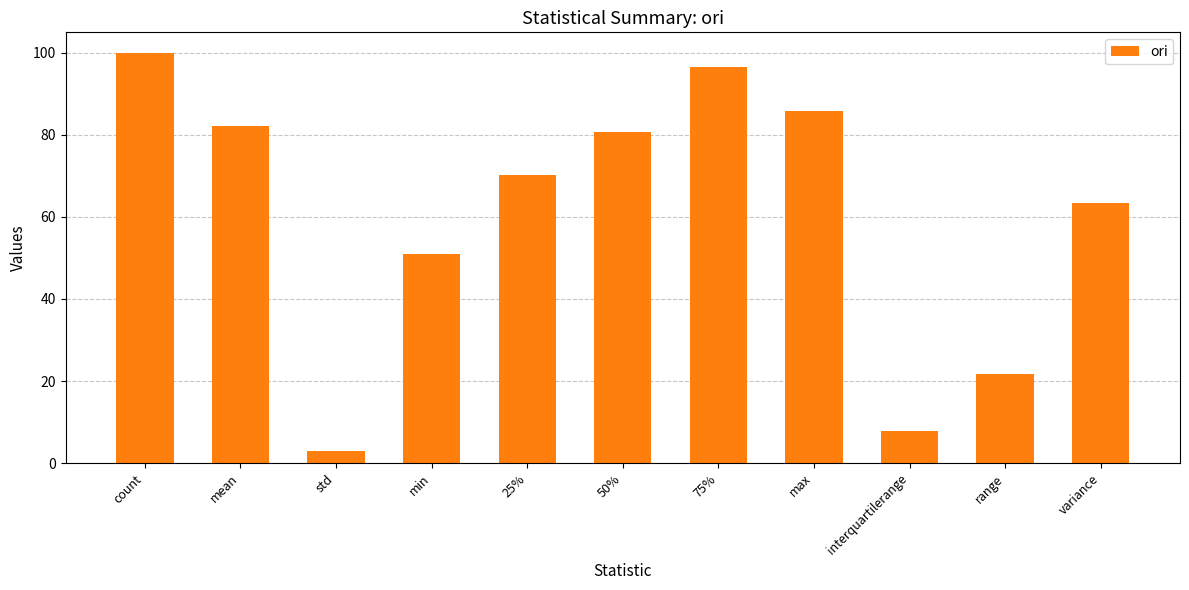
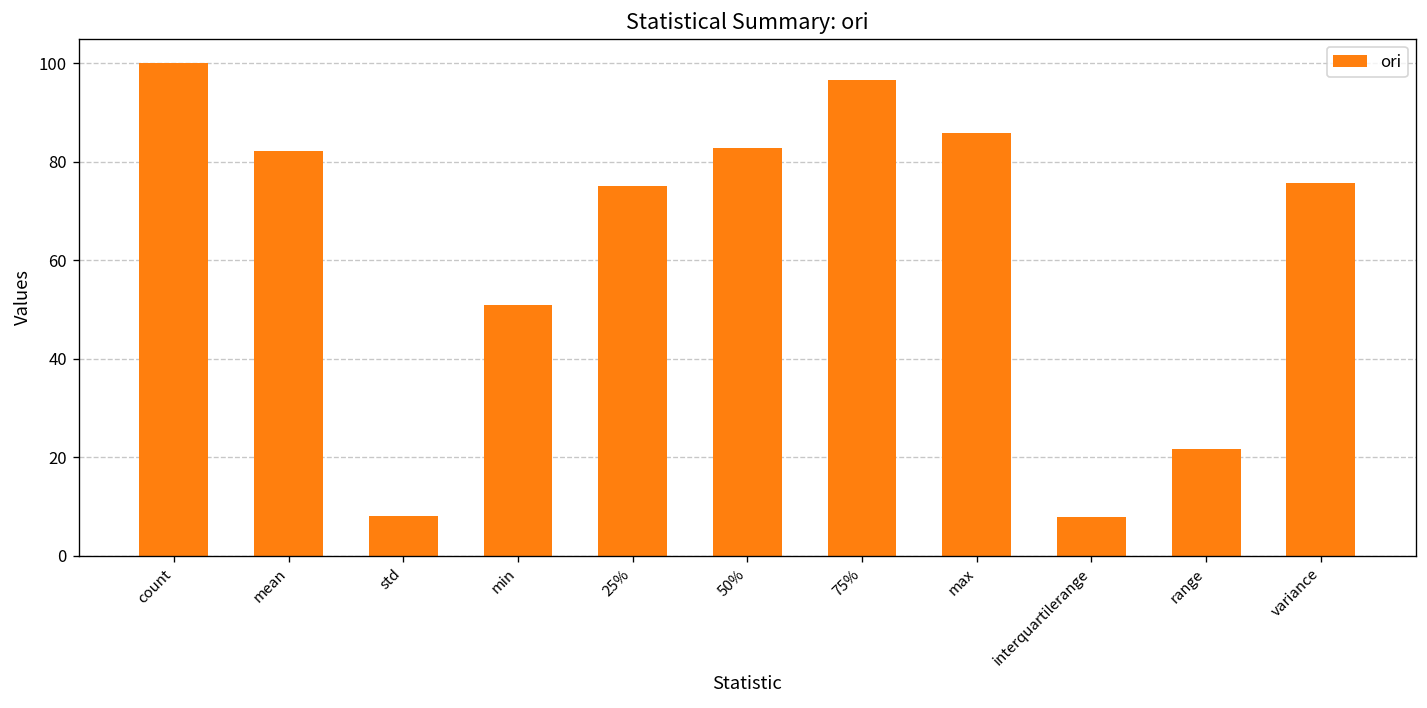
  {
    "count": 100,
    "mean": 82,
-   "std": 3,
+   "std": 8,
    "min": 51,
-   "25%": 70,
-   "50%": 81,
+   "25%": 75,
+   "50%": 83,
    "75%": 97,
    "max": 86,
    "interquartilerange": 8,
    "range": 22,
-   "variance": 63
+   "variance": 76
  }
